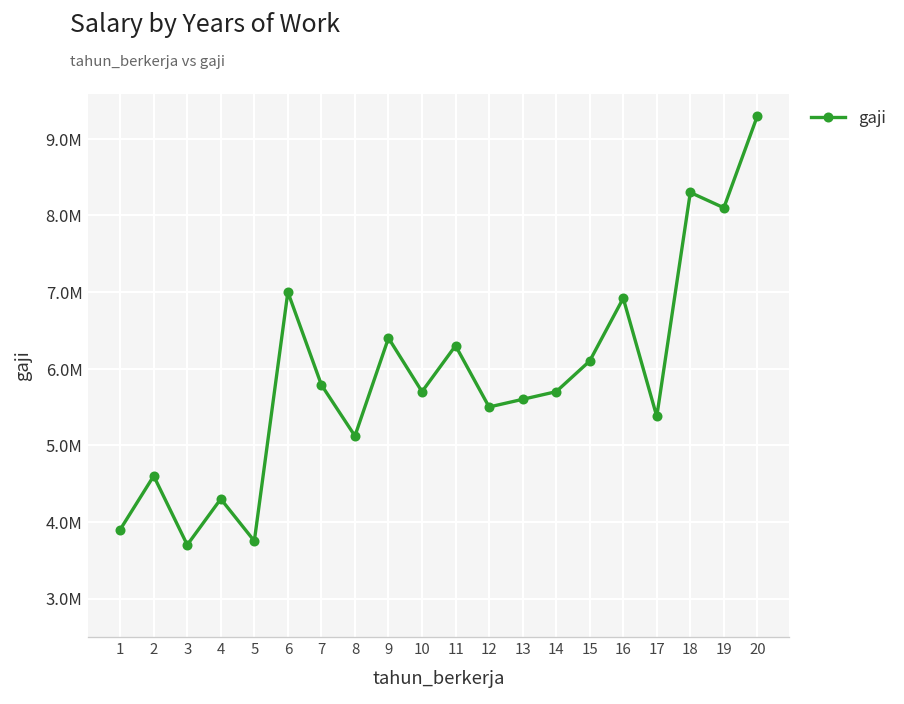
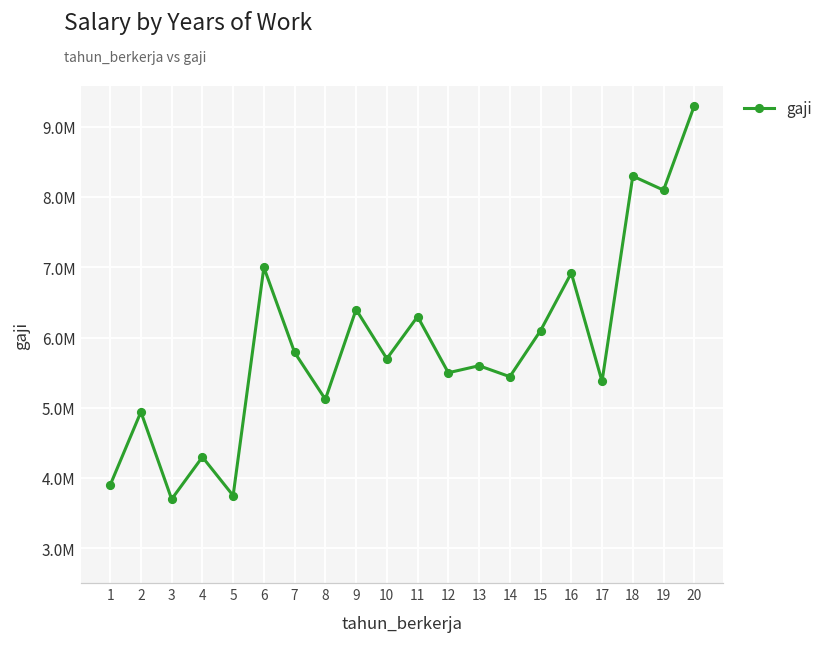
  {
    "1": 3900000,
-   "2": 4600000,
+   "2": 4900000,
    "3": 3700000,
    "4": 4300000,
    "5": 3800000,
    "6": 7000000,
    "7": 5800000,
    "8": 5100000,
    "9": 6400000,
    "10": 5700000,
    "11": 6300000,
    "12": 5500000,
    "13": 5600000,
-   "14": 5700000,
+   "14": 5400000,
    "15": 6100000,
    "16": 6900000,
    "17": 5400000,
    "18": 8300000,
    "19": 8100000,
    "20": 9300000
  }
